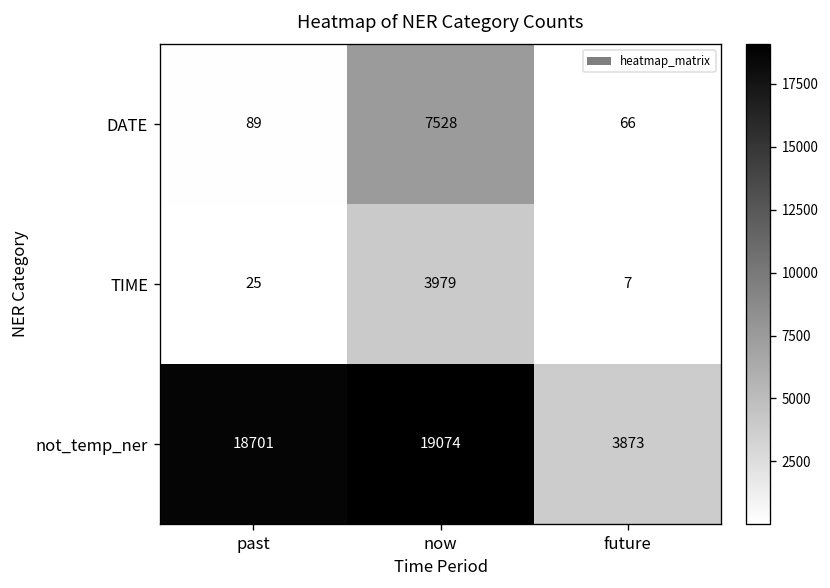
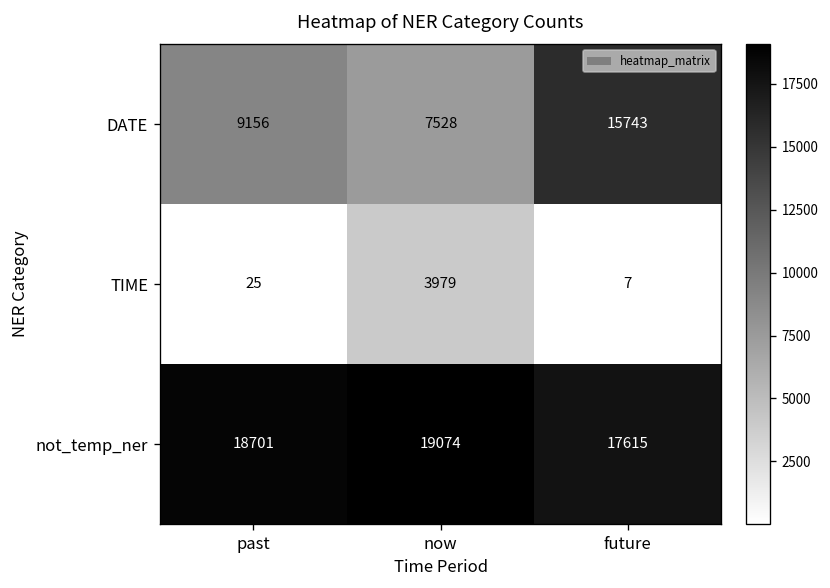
  {
    "DATE": {
-     "past": 89,
+     "past": 9156,
      "now": 7528,
-     "future": 66
+     "future": 15743
    },
    "TIME": {
      "past": 25,
      "now": 3979,
      "future": 7
    },
    "not_temp_ner": {
      "past": 18701,
      "now": 19074,
-     "future": 3873
+     "future": 17615
    }
  }
